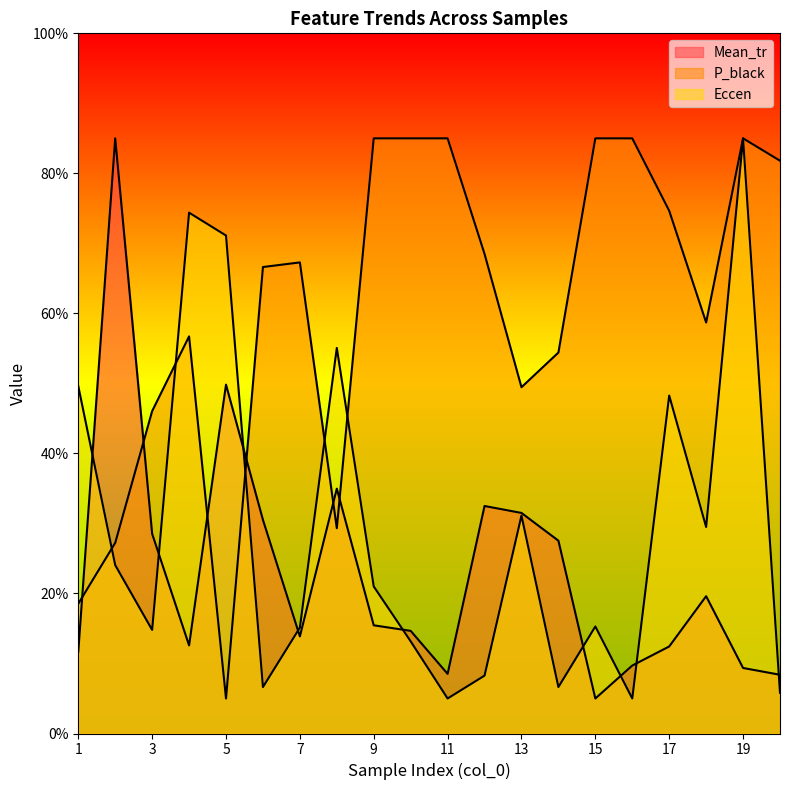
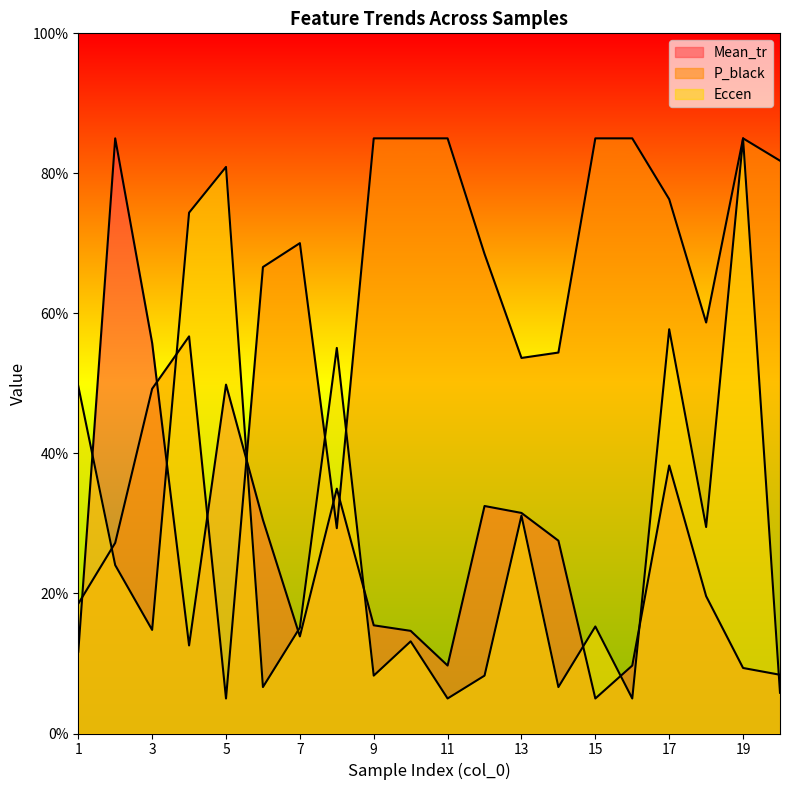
  {
    "Mean_tr": {
      "1": "12%",
-     "3": "29%",
+     "3": "56%",
      "5": "50%",
      "7": "14%",
      "9": "15%",
-     "11": "9%",
+     "11": "10%",
      "13": "32%",
      "15": "5%",
-     "17": "12%",
+     "17": "38%",
      "19": "9%"
    },
    "P_black": {
      "1": "19%",
-     "3": "46%",
+     "3": "49%",
      "5": "5%",
-     "7": "67%",
+     "7": "70%",
      "9": "85%",
      "11": "85%",
-     "13": "49%",
+     "13": "54%",
      "15": "85%",
-     "17": "75%"
+     "17": "76%"
    },
    "Eccen": {
      "1": "50%",
      "3": "15%",
-     "5": "71%",
+     "5": "81%",
      "7": "15%",
-     "9": "21%",
+     "9": "8%",
      "11": "5%",
      "13": "31%",
      "15": "15%",
-     "17": "48%"
+     "17": "58%"
    }
  }
